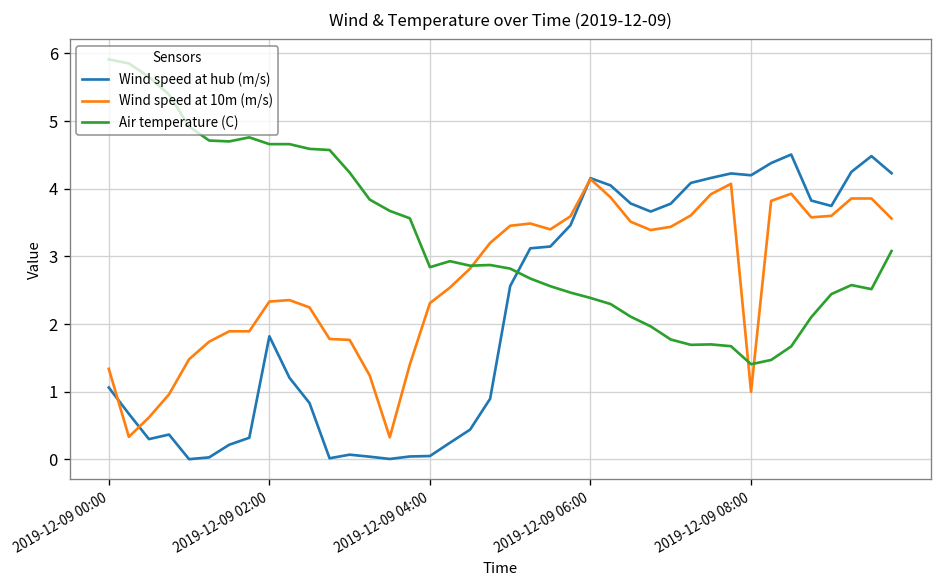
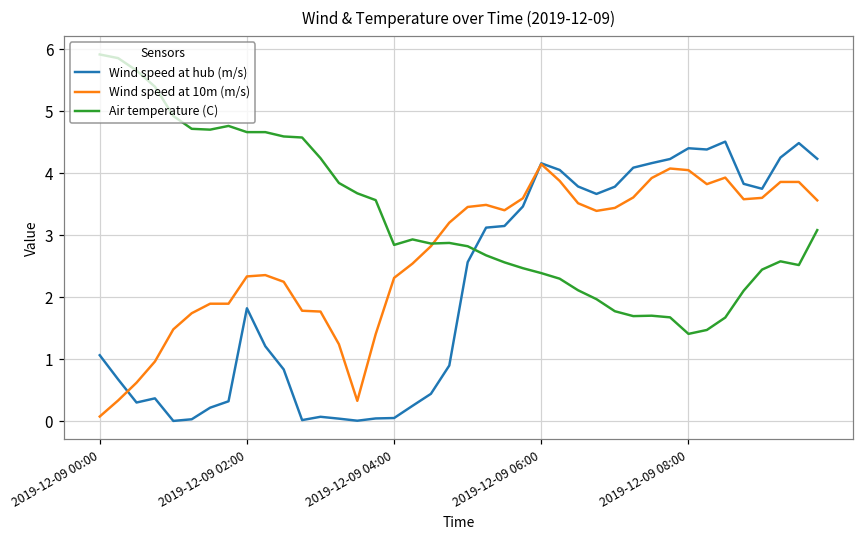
  {
    "Wind speed at hub (m/s)": {
      "2019-12-09 00:00": 1.1,
      "2019-12-09 02:00": 1.8,
      "2019-12-09 04:00": 0.1,
-     "2019-12-09 08:00": 4.2
+     "2019-12-09 08:00": 4.4
    },
    "Wind speed at 10m (m/s)": {
-     "2019-12-09 00:00": 1.3,
+     "2019-12-09 00:00": 0.1,
      "2019-12-09 02:00": 2.3,
      "2019-12-09 04:00": 2.3,
-     "2019-12-09 08:00": 1.0
+     "2019-12-09 08:00": 4.0
    },
    "Air temperature (C)": {
      "2019-12-09 02:00": 4.7,
      "2019-12-09 04:00": 2.8,
      "2019-12-09 06:00": 2.4,
      "2019-12-09 08:00": 1.4
    }
  }
